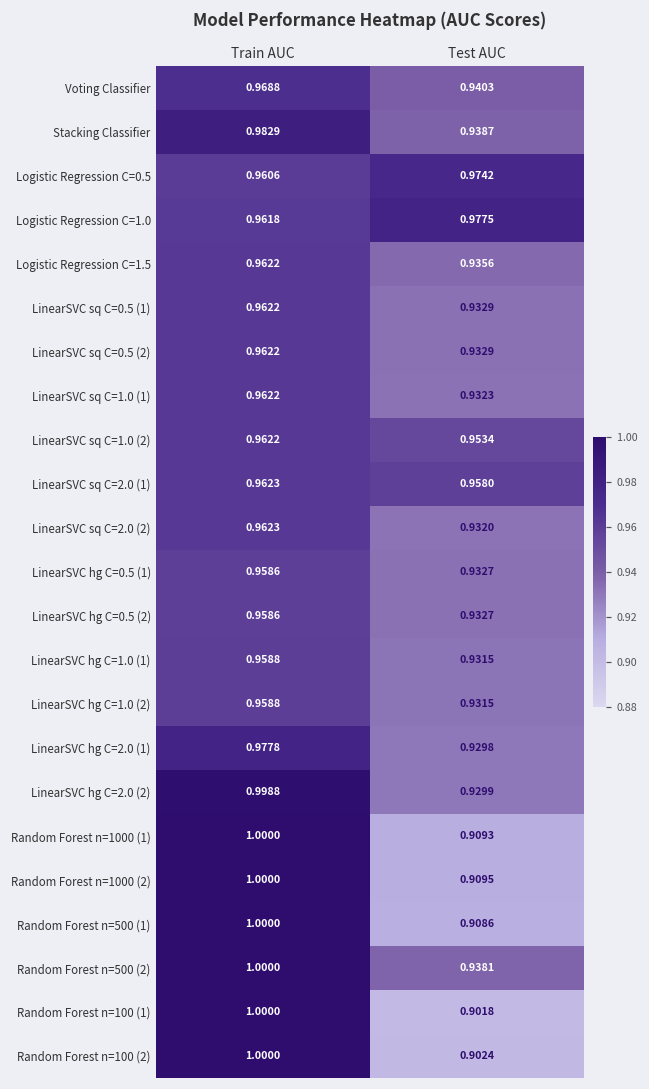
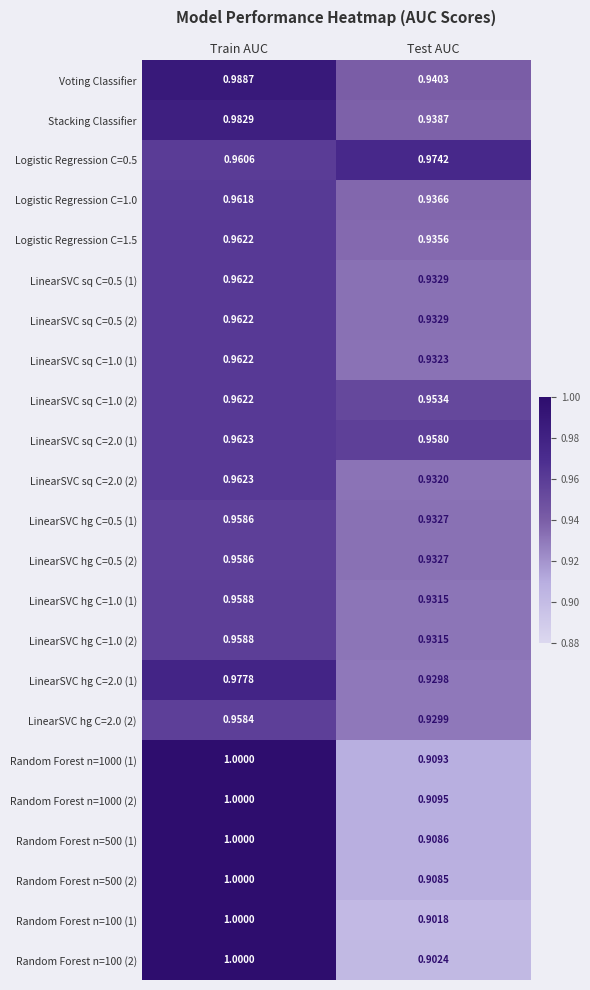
  {
    "Voting Classifier": {
-     "Train AUC": 0.9688,
+     "Train AUC": 0.9887,
      "Test AUC": 0.9403
    },
    "Stacking Classifier": {
      "Train AUC": 0.9829,
      "Test AUC": 0.9387
    },
    "Logistic Regression C=0.5": {
      "Train AUC": 0.9606,
      "Test AUC": 0.9742
    },
    "Logistic Regression C=1.0": {
      "Train AUC": 0.9618,
-     "Test AUC": 0.9775
+     "Test AUC": 0.9366
    },
    "Logistic Regression C=1.5": {
      "Train AUC": 0.9622,
      "Test AUC": 0.9356
    },
    "LinearSVC sq C=0.5 (1)": {
      "Train AUC": 0.9622,
      "Test AUC": 0.9329
    },
    "LinearSVC sq C=0.5 (2)": {
      "Train AUC": 0.9622,
      "Test AUC": 0.9329
    },
    "LinearSVC sq C=1.0 (1)": {
      "Train AUC": 0.9622,
      "Test AUC": 0.9323
    },
    "LinearSVC sq C=1.0 (2)": {
      "Train AUC": 0.9622,
      "Test AUC": 0.9534
    },
    "LinearSVC sq C=2.0 (1)": {
      "Train AUC": 0.9623,
      "Test AUC": 0.9580
    },
    "LinearSVC sq C=2.0 (2)": {
      "Train AUC": 0.9623,
      "Test AUC": 0.9320
    },
    "LinearSVC hg C=0.5 (1)": {
      "Train AUC": 0.9586,
      "Test AUC": 0.9327
    },
    "LinearSVC hg C=0.5 (2)": {
      "Train AUC": 0.9586,
      "Test AUC": 0.9327
    },
    "LinearSVC hg C=1.0 (1)": {
      "Train AUC": 0.9588,
      "Test AUC": 0.9315
    },
    "LinearSVC hg C=1.0 (2)": {
      "Train AUC": 0.9588,
      "Test AUC": 0.9315
    },
    "LinearSVC hg C=2.0 (1)": {
      "Train AUC": 0.9778,
      "Test AUC": 0.9298
    },
    "LinearSVC hg C=2.0 (2)": {
-     "Train AUC": 0.9988,
+     "Train AUC": 0.9584,
      "Test AUC": 0.9299
    },
    "Random Forest n=1000 (1)": {
      "Train AUC": 1.0000,
      "Test AUC": 0.9093
    },
    "Random Forest n=1000 (2)": {
      "Train AUC": 1.0000,
      "Test AUC": 0.9095
    },
    "Random Forest n=500 (1)": {
      "Train AUC": 1.0000,
      "Test AUC": 0.9086
    },
    "Random Forest n=500 (2)": {
      "Train AUC": 1.0000,
-     "Test AUC": 0.9381
+     "Test AUC": 0.9085
    },
    "Random Forest n=100 (1)": {
      "Train AUC": 1.0000,
      "Test AUC": 0.9018
    },
    "Random Forest n=100 (2)": {
      "Train AUC": 1.0000,
      "Test AUC": 0.9024
    }
  }
